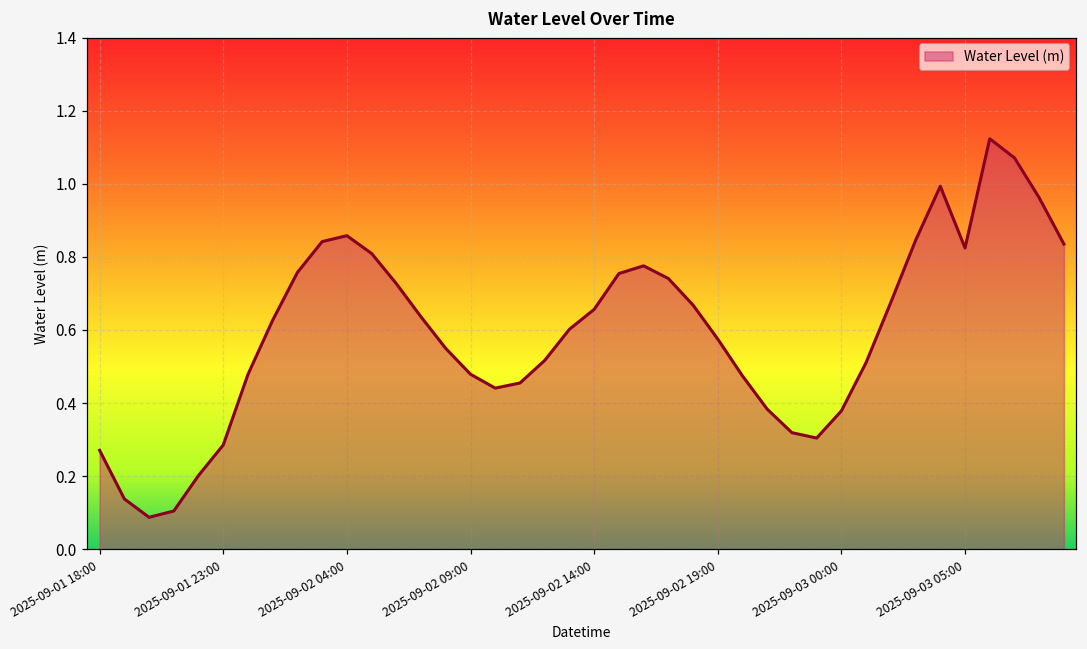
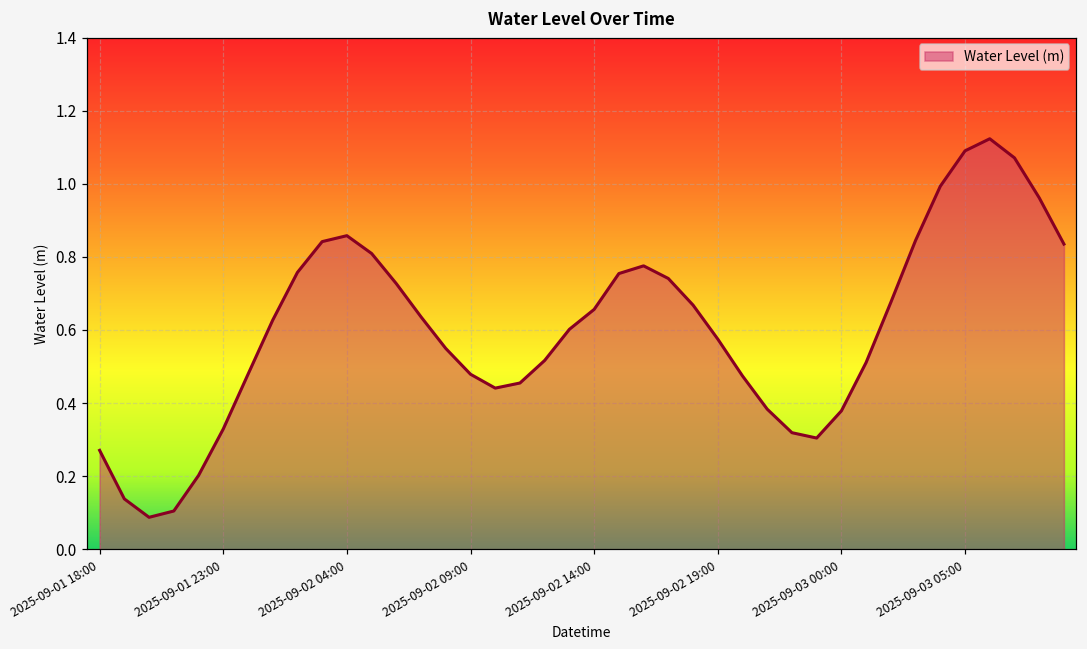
  {
    "2025-09-01 18:00": 0.27,
-   "2025-09-01 23:00": 0.29,
+   "2025-09-01 23:00": 0.33,
    "2025-09-02 04:00": 0.86,
    "2025-09-02 09:00": 0.48,
    "2025-09-02 14:00": 0.66,
    "2025-09-02 19:00": 0.58,
    "2025-09-03 00:00": 0.38,
-   "2025-09-03 05:00": 0.82
+   "2025-09-03 05:00": 1.09
  }
